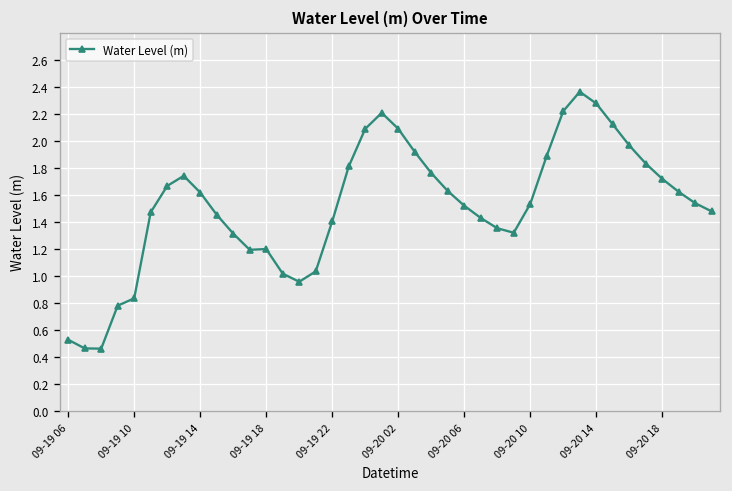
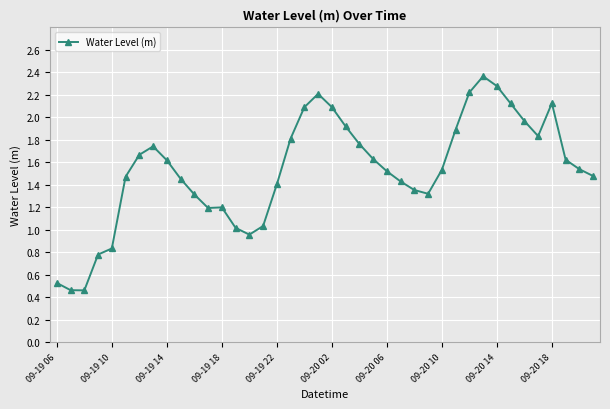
  {
    "09-19 06": 0.53,
    "09-19 10": 0.83,
    "09-19 14": 1.62,
    "09-19 18": 1.20,
    "09-19 22": 1.40,
    "09-20 02": 2.09,
    "09-20 06": 1.52,
    "09-20 10": 1.53,
    "09-20 14": 2.28,
-   "09-20 18": 1.72
+   "09-20 18": 2.12
  }
